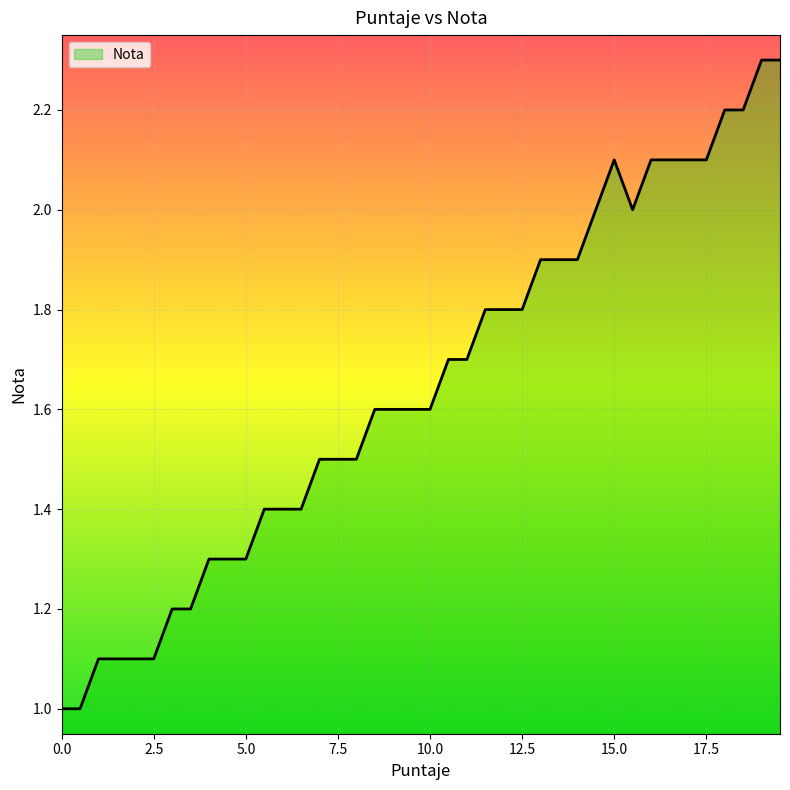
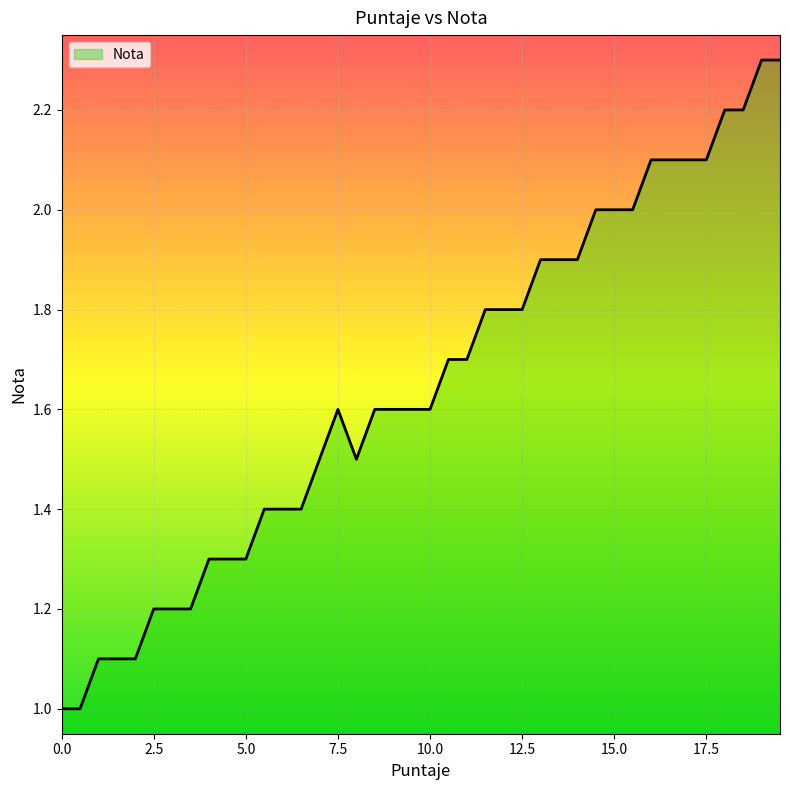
  {
    "0.0": 1.0,
-   "2.5": 1.1,
+   "2.5": 1.2,
    "5.0": 1.3,
-   "7.5": 1.5,
+   "7.5": 1.6,
    "10.0": 1.6,
    "12.5": 1.8,
-   "15.0": 2.1,
+   "15.0": 2.0,
    "17.5": 2.1
  }
